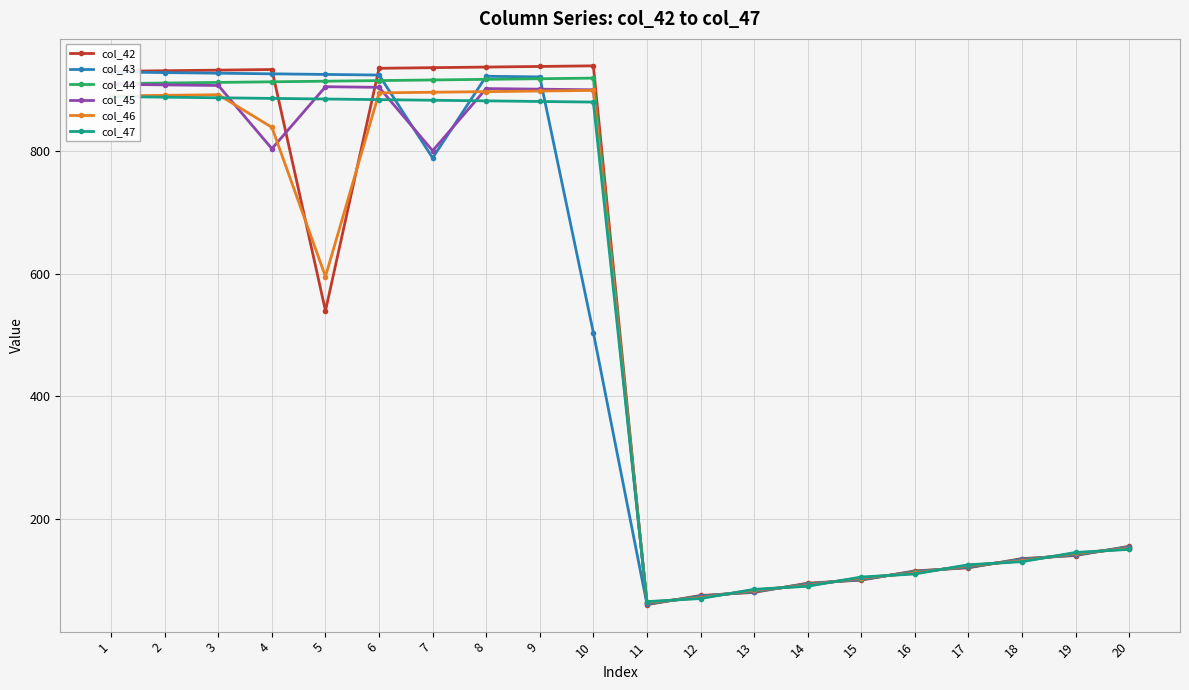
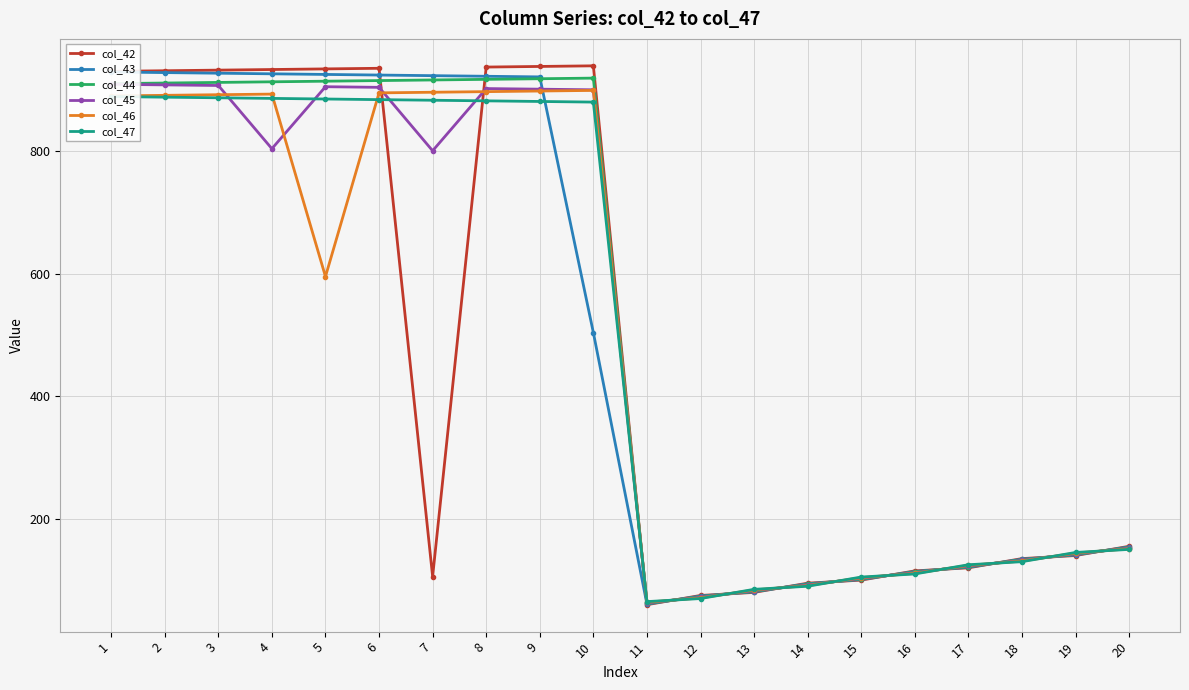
  {
    "col_42": {
      "3": 930,
      "4": 930,
-     "5": 540,
+     "5": 930,
      "6": 930,
-     "7": 940,
+     "7": 110,
      "8": 940,
      "9": 940,
      "10": 940
    },
    "col_43": {
      "3": 930,
      "4": 930,
      "5": 920,
      "6": 920,
-     "7": 790,
+     "7": 920,
      "8": 920,
      "10": 500
    },
    "col_45": {
      "3": 910,
      "4": 800,
      "5": 900,
      "6": 900,
      "7": 800,
      "8": 900
    },
    "col_46": {
      "3": 890,
-     "4": 840,
+     "4": 890,
      "5": 600,
      "6": 890,
      "7": 900,
      "8": 900
    }
  }
